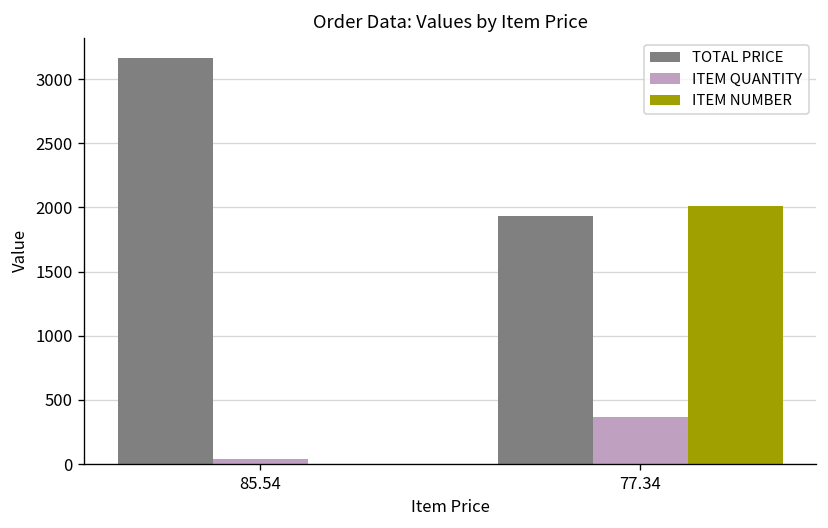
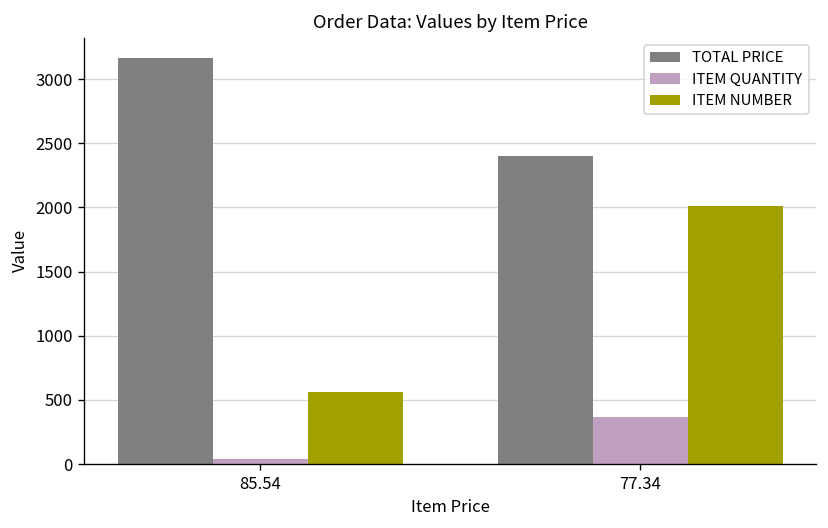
  {
    "TOTAL PRICE": {
      "85.54": 3160,
-     "77.34": 1930
+     "77.34": 2400
    },
    "ITEM QUANTITY": {
      "85.54": 40,
      "77.34": 370
    },
    "ITEM NUMBER": {
-     "85.54": 0,
+     "85.54": 560,
      "77.34": 2010
    }
  }
